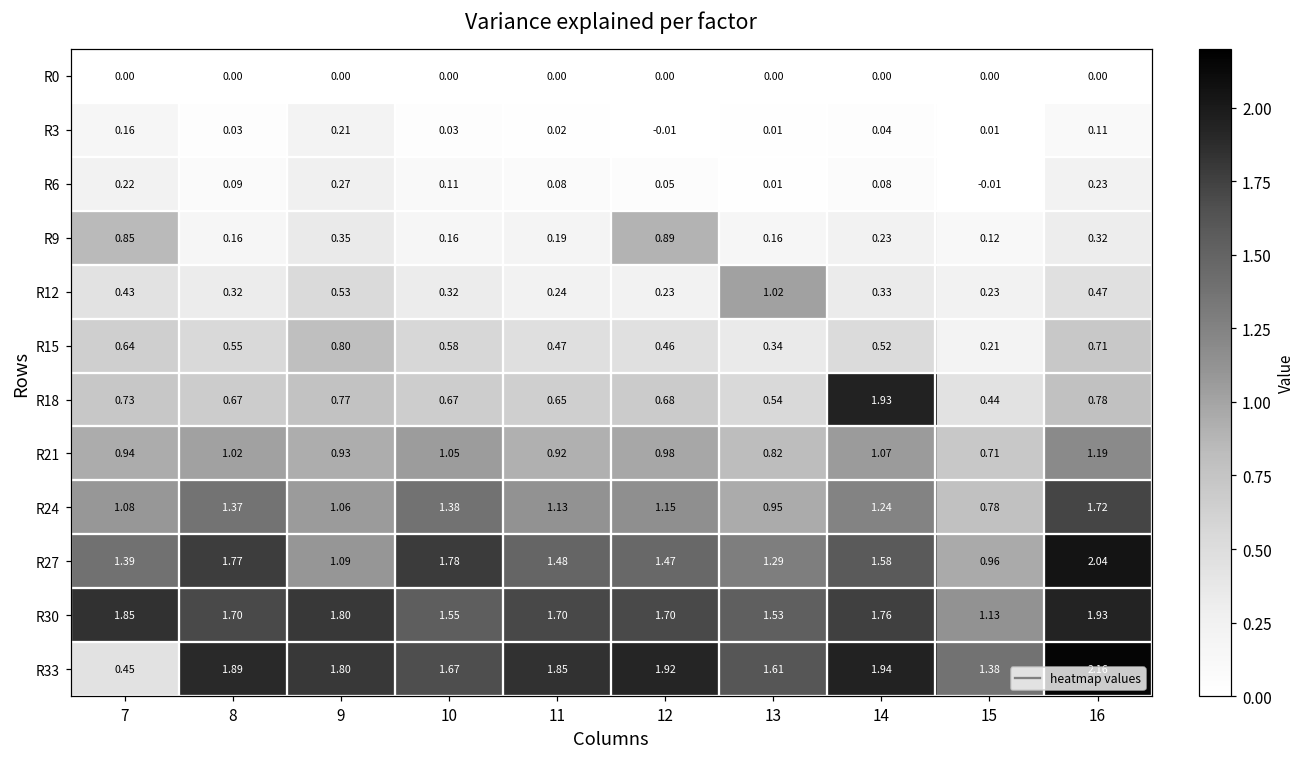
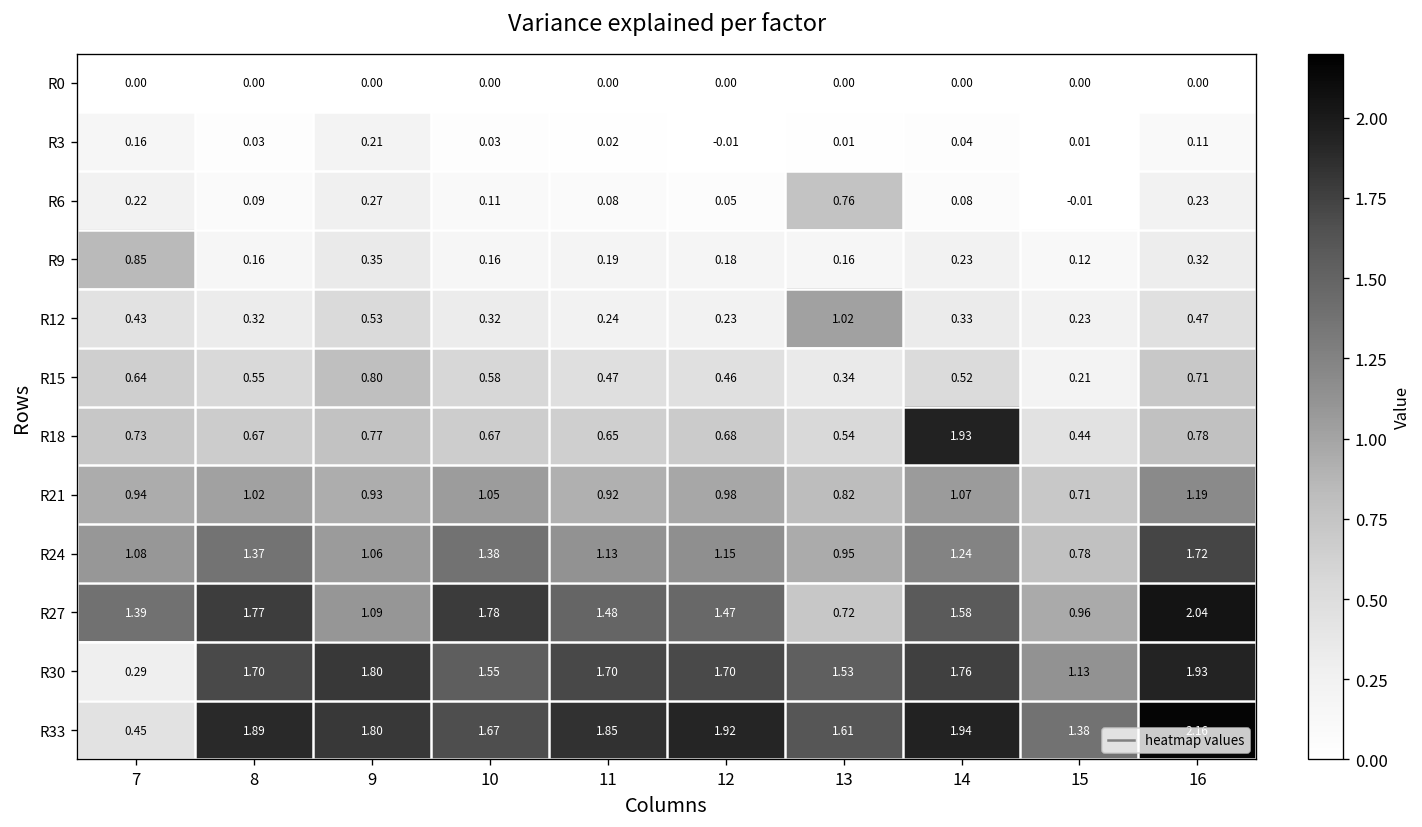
  {
    "R0": {
      "7": 0.00,
      "8": 0.00,
      "9": 0.00,
      "10": 0.00,
      "11": 0.00,
      "12": 0.00,
      "13": 0.00,
      "14": 0.00,
      "15": 0.00,
      "16": 0.00
    },
    "R3": {
      "7": 0.16,
      "8": 0.03,
      "9": 0.21,
      "10": 0.03,
      "11": 0.02,
      "12": -0.01,
      "13": 0.01,
      "14": 0.04,
      "15": 0.01,
      "16": 0.11
    },
    "R6": {
      "7": 0.22,
      "8": 0.09,
      "9": 0.27,
      "10": 0.11,
      "11": 0.08,
      "12": 0.05,
-     "13": 0.01,
+     "13": 0.76,
      "14": 0.08,
      "15": -0.01,
      "16": 0.23
    },
    "R9": {
      "7": 0.85,
      "8": 0.16,
      "9": 0.35,
      "10": 0.16,
      "11": 0.19,
-     "12": 0.89,
+     "12": 0.18,
      "13": 0.16,
      "14": 0.23,
      "15": 0.12,
      "16": 0.32
    },
    "R12": {
      "7": 0.43,
      "8": 0.32,
      "9": 0.53,
      "10": 0.32,
      "11": 0.24,
      "12": 0.23,
      "13": 1.02,
      "14": 0.33,
      "15": 0.23,
      "16": 0.47
    },
    "R15": {
      "7": 0.64,
      "8": 0.55,
      "9": 0.80,
      "10": 0.58,
      "11": 0.47,
      "12": 0.46,
      "13": 0.34,
      "14": 0.52,
      "15": 0.21,
      "16": 0.71
    },
    "R18": {
      "7": 0.73,
      "8": 0.67,
      "9": 0.77,
      "10": 0.67,
      "11": 0.65,
      "12": 0.68,
      "13": 0.54,
      "14": 1.93,
      "15": 0.44,
      "16": 0.78
    },
    "R21": {
      "7": 0.94,
      "8": 1.02,
      "9": 0.93,
      "10": 1.05,
      "11": 0.92,
      "12": 0.98,
      "13": 0.82,
      "14": 1.07,
      "15": 0.71,
      "16": 1.19
    },
    "R24": {
      "7": 1.08,
      "8": 1.37,
      "9": 1.06,
      "10": 1.38,
      "11": 1.13,
      "12": 1.15,
      "13": 0.95,
      "14": 1.24,
      "15": 0.78,
      "16": 1.72
    },
    "R27": {
      "7": 1.39,
      "8": 1.77,
      "9": 1.09,
      "10": 1.78,
      "11": 1.48,
      "12": 1.47,
-     "13": 1.29,
+     "13": 0.72,
      "14": 1.58,
      "15": 0.96,
      "16": 2.04
    },
    "R30": {
-     "7": 1.85,
+     "7": 0.29,
      "8": 1.70,
      "9": 1.80,
      "10": 1.55,
      "11": 1.70,
      "12": 1.70,
      "13": 1.53,
      "14": 1.76,
      "15": 1.13,
      "16": 1.93
    },
    "R33": {
      "7": 0.45,
      "8": 1.89,
      "9": 1.80,
      "10": 1.67,
      "11": 1.85,
      "12": 1.92,
      "13": 1.61,
      "14": 1.94,
      "15": 1.38
    }
  }
